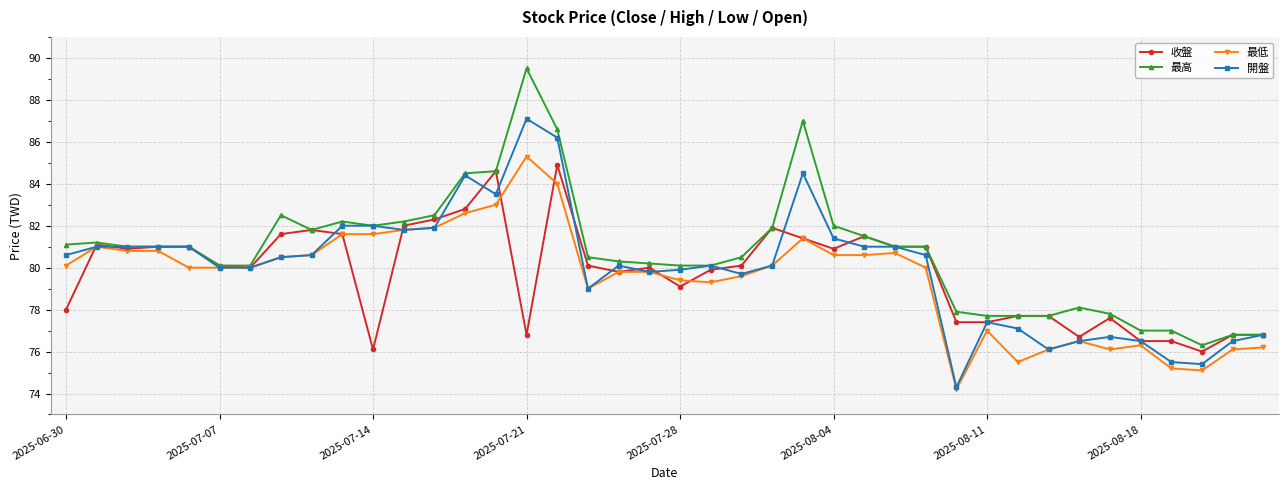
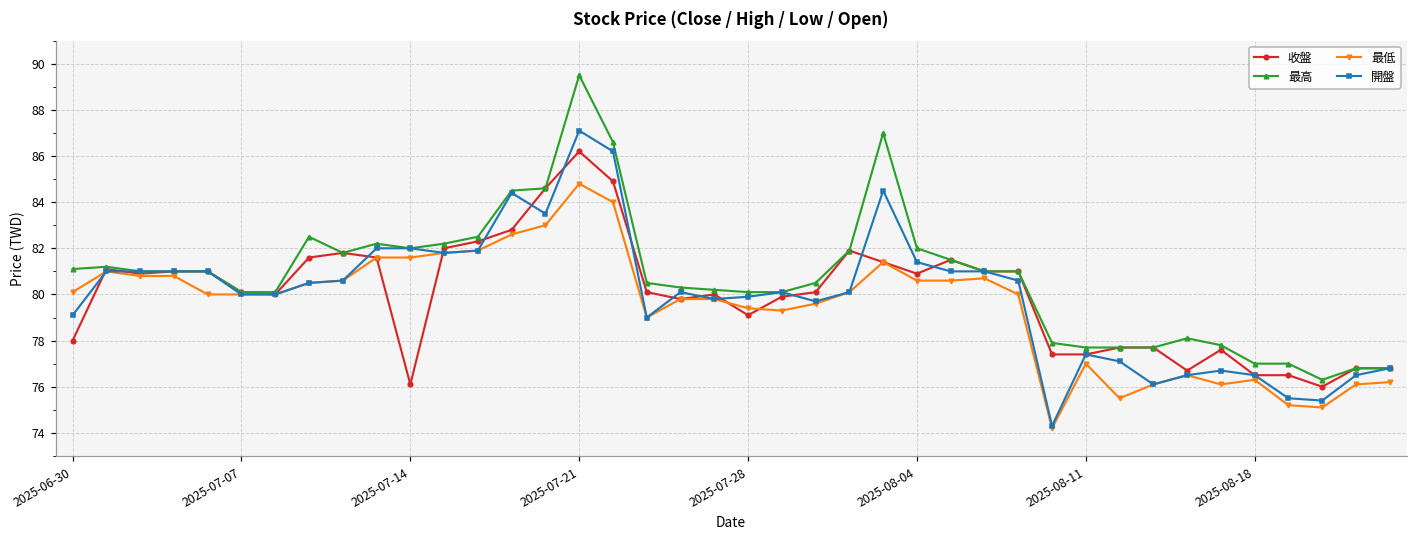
  {
    "收盤": {
      "2025-06-30": 78.0,
      "2025-07-14": 76.1,
-     "2025-07-21": 76.8,
+     "2025-07-21": 86.2,
      "2025-07-28": 79.1,
      "2025-08-04": 80.9
    },
    "最高": {
      "2025-06-30": 81.1,
      "2025-07-21": 89.5,
      "2025-07-28": 80.1,
      "2025-08-04": 82.0,
      "2025-08-11": 77.7,
      "2025-08-18": 77.0
    },
    "最低": {
      "2025-06-30": 80.1,
      "2025-07-14": 81.6,
-     "2025-07-21": 85.3,
+     "2025-07-21": 84.8,
      "2025-07-28": 79.4,
      "2025-08-04": 80.6,
      "2025-08-11": 77.0,
      "2025-08-18": 76.3
    },
    "開盤": {
-     "2025-06-30": 80.6,
+     "2025-06-30": 79.1,
      "2025-07-21": 87.1,
      "2025-07-28": 79.9,
      "2025-08-04": 81.4
    }
  }
